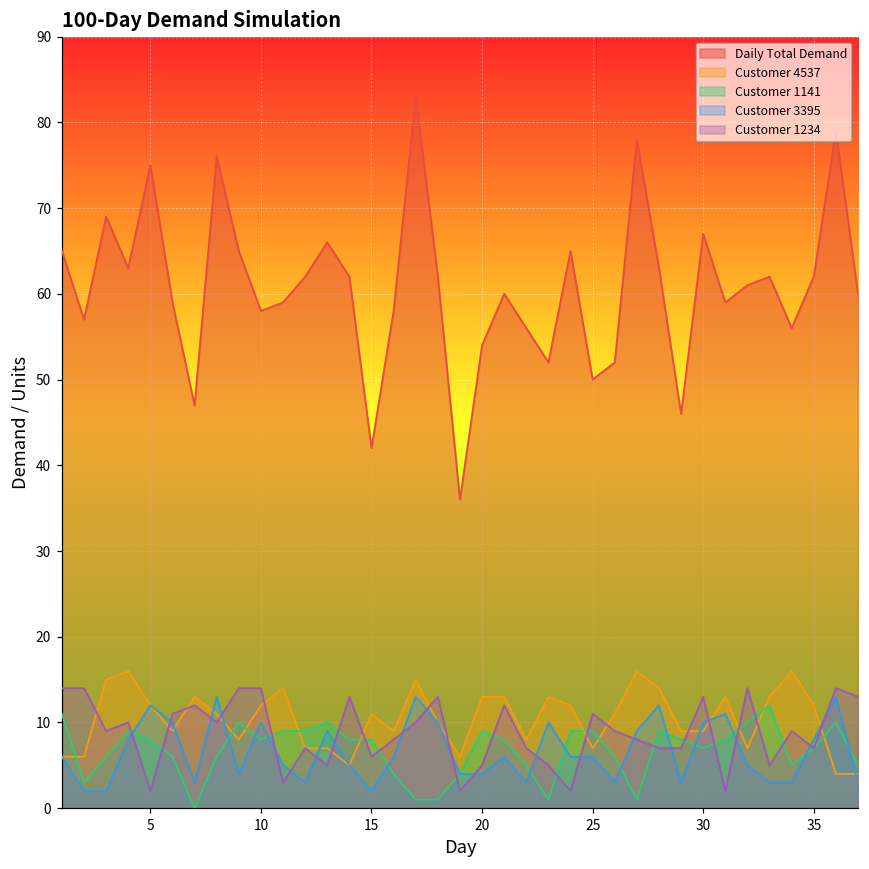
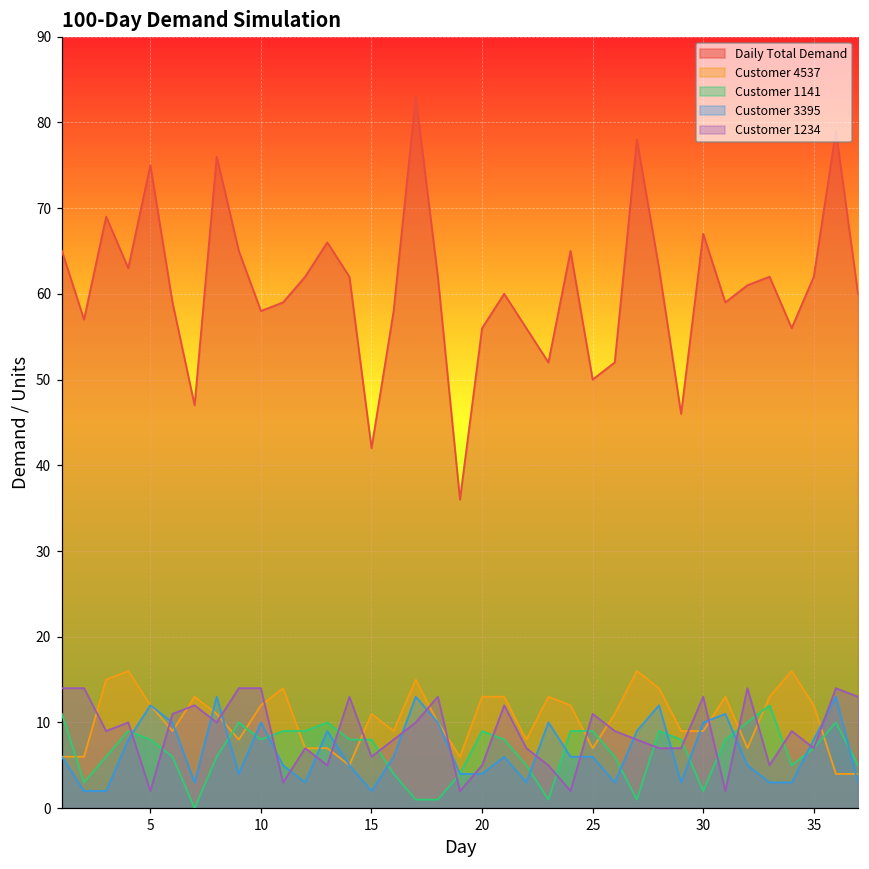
  {
    "Daily Total Demand": {
      "5": 75,
      "10": 58,
      "15": 42,
-     "20": 54,
+     "20": 56,
      "25": 50,
      "30": 67,
      "35": 62
    },
    "Customer 4537": {
      "10": 12,
      "15": 11,
      "20": 13,
      "25": 7,
      "30": 9,
      "35": 12
    },
    "Customer 1141": {
      "5": 8,
      "10": 8,
      "15": 8,
      "20": 9,
      "25": 9,
-     "30": 7
+     "30": 2
    },
    "Customer 3395": {
      "10": 10,
      "15": 2,
      "20": 4,
      "25": 6,
      "30": 10,
      "35": 8
    },
    "Customer 1234": {
      "5": 2,
      "10": 14,
      "15": 6,
      "20": 5,
      "25": 11,
      "30": 13
    }
  }
